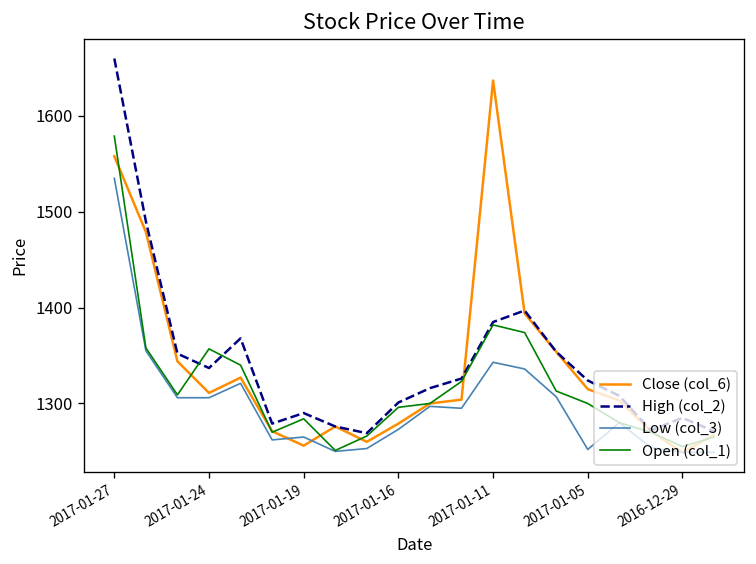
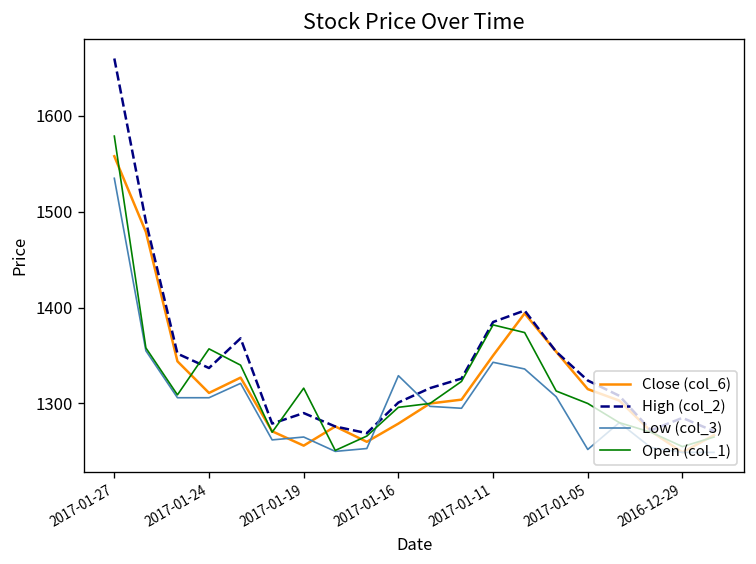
  {
    "Close (col_6)": {
      "2017-01-27": 1560,
      "2017-01-24": 1310,
      "2017-01-19": 1260,
      "2017-01-16": 1280,
-     "2017-01-11": 1640,
+     "2017-01-11": 1350,
      "2017-01-05": 1320
    },
    "High (col_2)": {
      "2017-01-27": 1660,
      "2017-01-24": 1340,
      "2017-01-19": 1290,
      "2017-01-16": 1300,
      "2017-01-05": 1320
    },
    "Low (col_3)": {
      "2017-01-27": 1540,
      "2017-01-24": 1310,
      "2017-01-19": 1270,
-     "2017-01-16": 1270,
+     "2017-01-16": 1330,
      "2017-01-11": 1340,
      "2017-01-05": 1250
    },
    "Open (col_1)": {
      "2017-01-27": 1580,
      "2017-01-24": 1360,
-     "2017-01-19": 1280,
+     "2017-01-19": 1320,
      "2017-01-16": 1300,
      "2017-01-05": 1300
    }
  }
